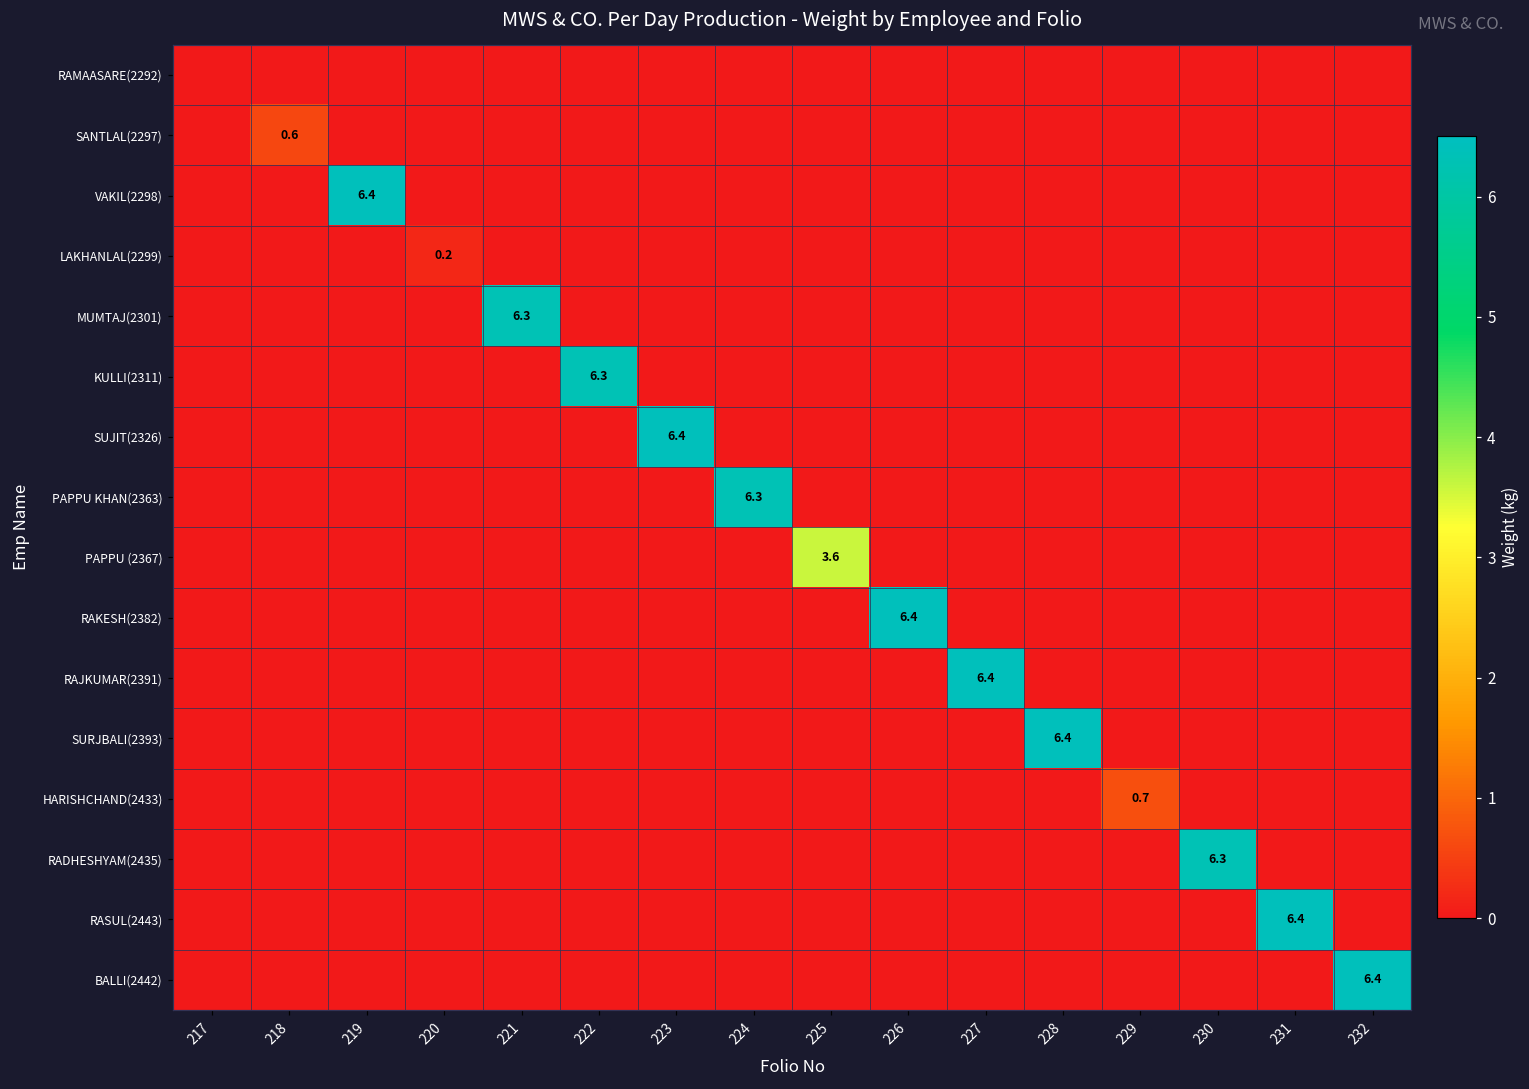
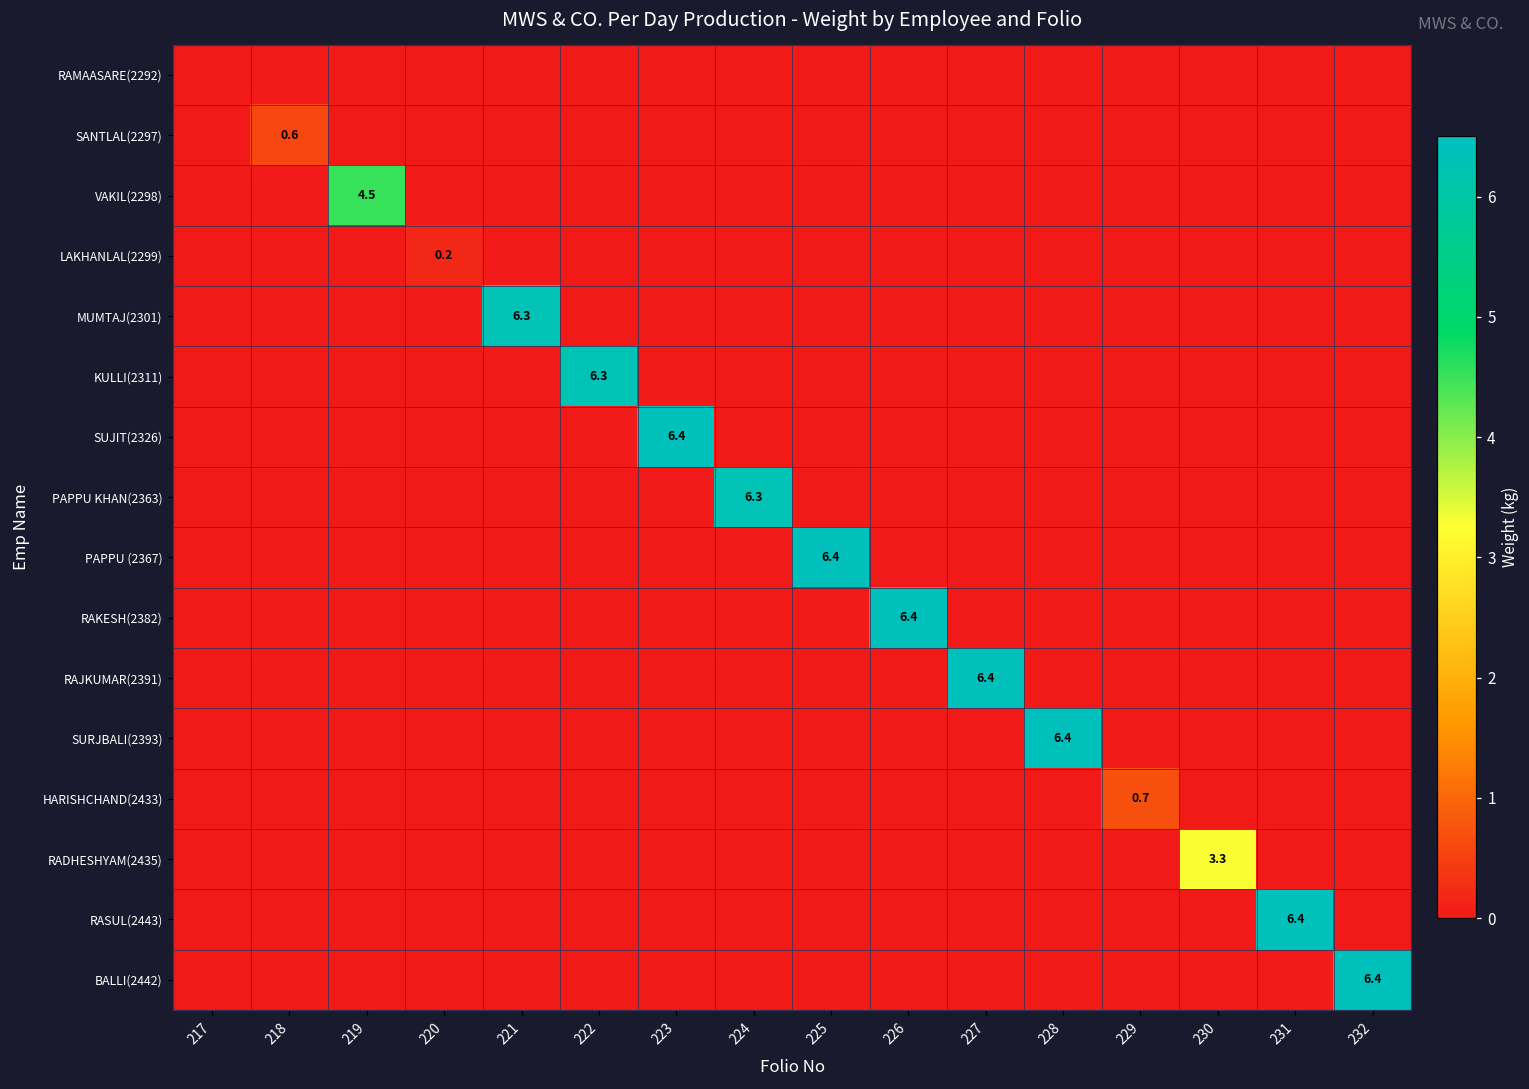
  {
    "SANTLAL(2297)": {
      "218": 0.6
    },
    "VAKIL(2298)": {
-     "219": 6.4
+     "219": 4.5
    },
    "LAKHANLAL(2299)": {
      "220": 0.2
    },
    "MUMTAJ(2301)": {
      "221": 6.3
    },
    "KULLI(2311)": {
      "222": 6.3
    },
    "SUJIT(2326)": {
      "223": 6.4
    },
    "PAPPU KHAN(2363)": {
      "224": 6.3
    },
    "PAPPU (2367)": {
-     "225": 3.6
+     "225": 6.4
    },
    "RAKESH(2382)": {
      "226": 6.4
    },
    "RAJKUMAR(2391)": {
      "227": 6.4
    },
    "SURJBALI(2393)": {
      "228": 6.4
    },
    "HARISHCHAND(2433)": {
      "229": 0.7
    },
    "RADHESHYAM(2435)": {
-     "230": 6.3
+     "230": 3.3
    },
    "RASUL(2443)": {
      "231": 6.4
    },
    "BALLI(2442)": {
      "232": 6.4
    }
  }
